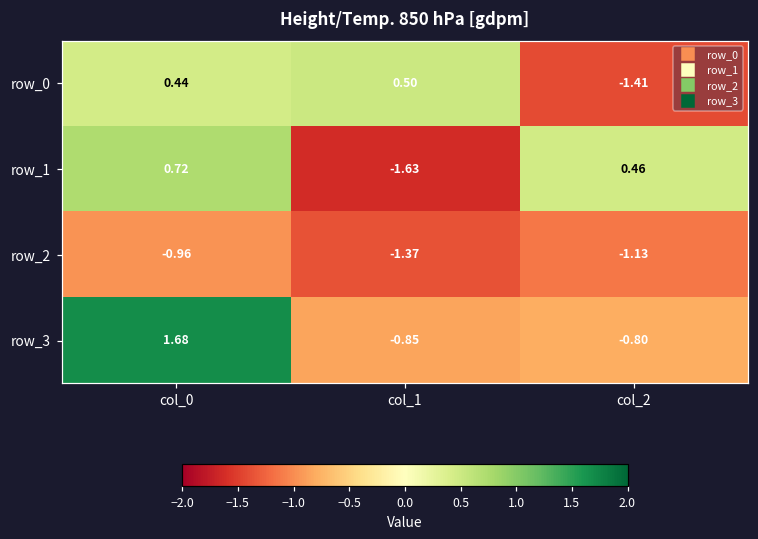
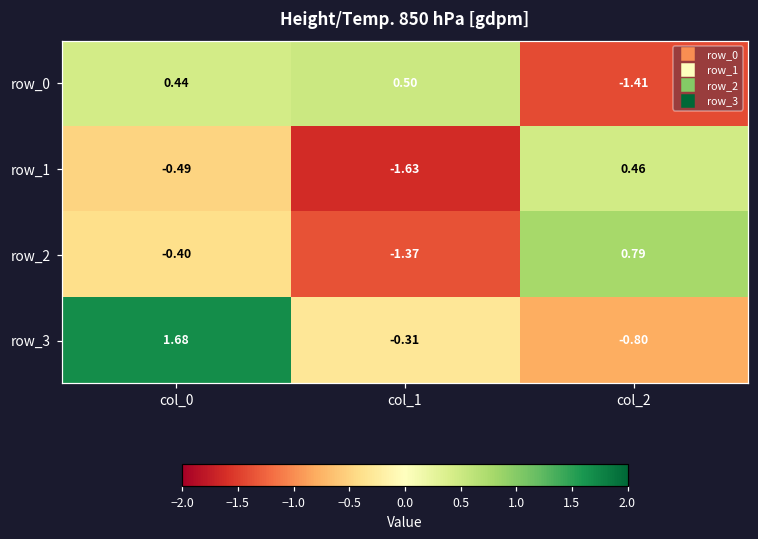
  {
    "row_0": {
      "col_0": 0.44,
      "col_1": 0.50,
      "col_2": -1.41
    },
    "row_1": {
-     "col_0": 0.72,
+     "col_0": -0.49,
      "col_1": -1.63,
      "col_2": 0.46
    },
    "row_2": {
-     "col_0": -0.96,
+     "col_0": -0.40,
      "col_1": -1.37,
-     "col_2": -1.13
+     "col_2": 0.79
    },
    "row_3": {
      "col_0": 1.68,
-     "col_1": -0.85,
+     "col_1": -0.31,
      "col_2": -0.80
    }
  }
